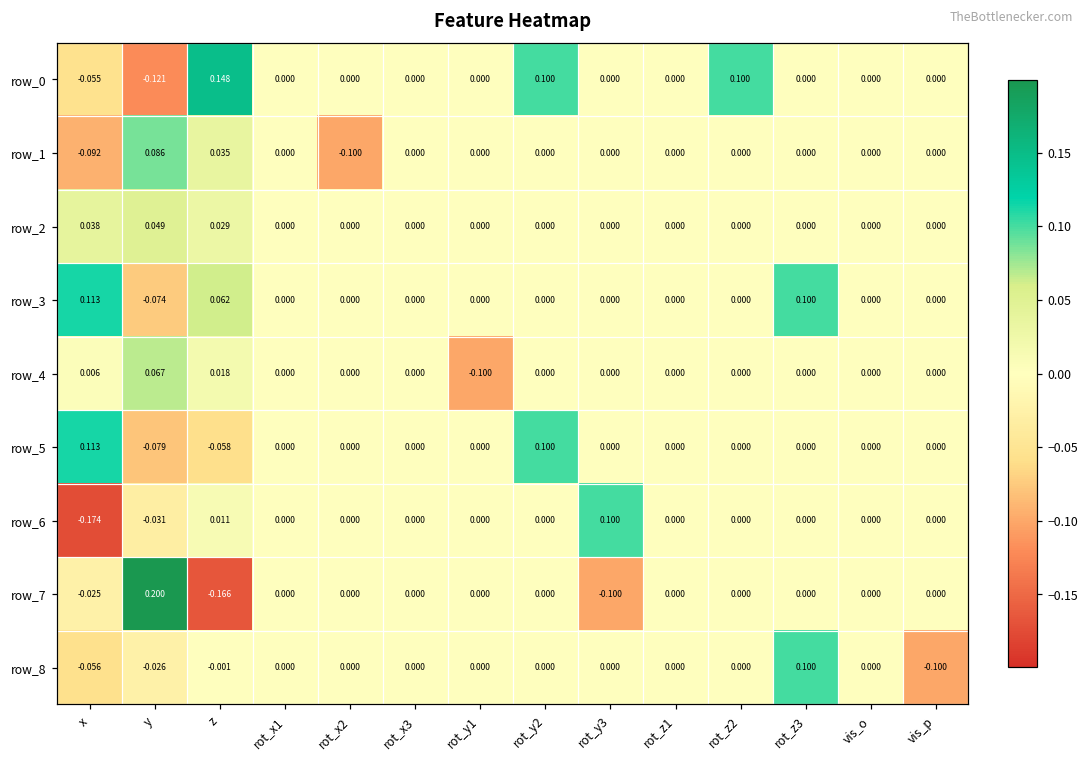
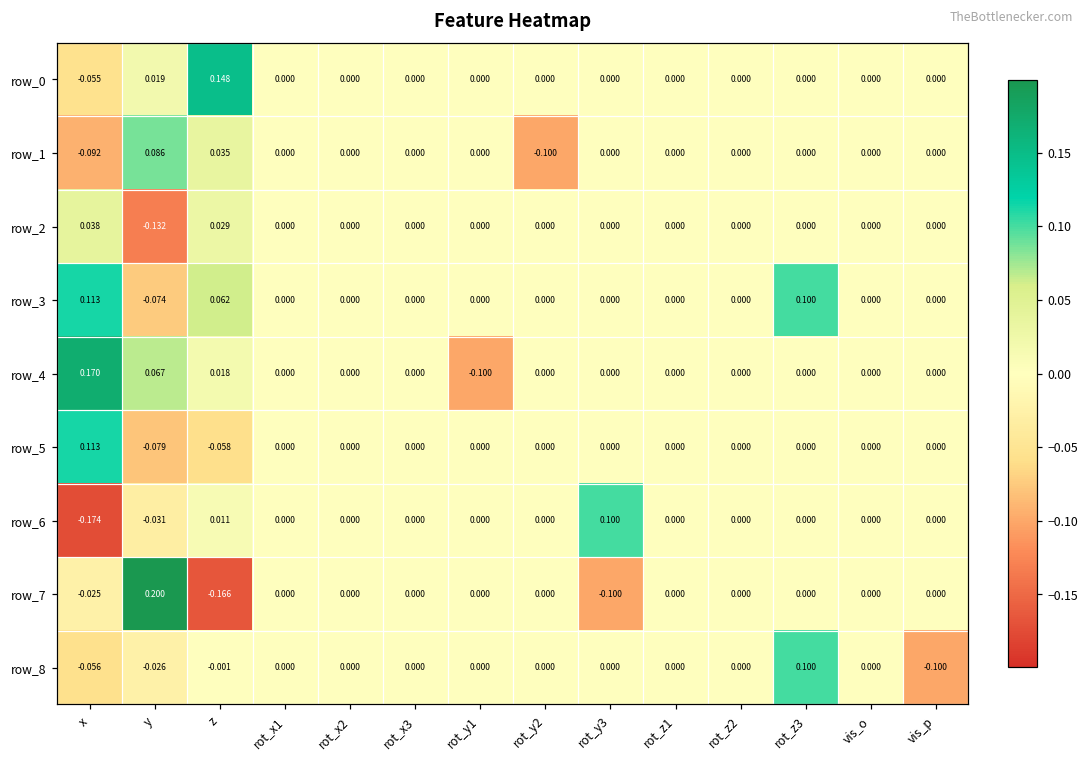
  {
    "row_0": {
      "x": -0.055,
-     "y": -0.121,
+     "y": 0.019,
      "z": 0.148,
      "rot_x1": 0.000,
      "rot_x2": 0.000,
      "rot_x3": 0.000,
      "rot_y1": 0.000,
-     "rot_y2": 0.100,
+     "rot_y2": 0.000,
      "rot_y3": 0.000,
      "rot_z1": 0.000,
-     "rot_z2": 0.100,
+     "rot_z2": 0.000,
      "rot_z3": 0.000,
      "vis_o": 0.000,
      "vis_p": 0.000
    },
    "row_1": {
      "x": -0.092,
      "y": 0.086,
      "z": 0.035,
      "rot_x1": 0.000,
-     "rot_x2": -0.100,
+     "rot_x2": 0.000,
      "rot_x3": 0.000,
      "rot_y1": 0.000,
-     "rot_y2": 0.000,
+     "rot_y2": -0.100,
      "rot_y3": 0.000,
      "rot_z1": 0.000,
      "rot_z2": 0.000,
      "rot_z3": 0.000,
      "vis_o": 0.000,
      "vis_p": 0.000
    },
    "row_2": {
      "x": 0.038,
-     "y": 0.049,
+     "y": -0.132,
      "z": 0.029,
      "rot_x1": 0.000,
      "rot_x2": 0.000,
      "rot_x3": 0.000,
      "rot_y1": 0.000,
      "rot_y2": 0.000,
      "rot_y3": 0.000,
      "rot_z1": 0.000,
      "rot_z2": 0.000,
      "rot_z3": 0.000,
      "vis_o": 0.000,
      "vis_p": 0.000
    },
    "row_3": {
      "x": 0.113,
      "y": -0.074,
      "z": 0.062,
      "rot_x1": 0.000,
      "rot_x2": 0.000,
      "rot_x3": 0.000,
      "rot_y1": 0.000,
      "rot_y2": 0.000,
      "rot_y3": 0.000,
      "rot_z1": 0.000,
      "rot_z2": 0.000,
      "rot_z3": 0.100,
      "vis_o": 0.000,
      "vis_p": 0.000
    },
    "row_4": {
-     "x": 0.006,
+     "x": 0.170,
      "y": 0.067,
      "z": 0.018,
      "rot_x1": 0.000,
      "rot_x2": 0.000,
      "rot_x3": 0.000,
      "rot_y1": -0.100,
      "rot_y2": 0.000,
      "rot_y3": 0.000,
      "rot_z1": 0.000,
      "rot_z2": 0.000,
      "rot_z3": 0.000,
      "vis_o": 0.000,
      "vis_p": 0.000
    },
    "row_5": {
      "x": 0.113,
      "y": -0.079,
      "z": -0.058,
      "rot_x1": 0.000,
      "rot_x2": 0.000,
      "rot_x3": 0.000,
      "rot_y1": 0.000,
-     "rot_y2": 0.100,
+     "rot_y2": 0.000,
      "rot_y3": 0.000,
      "rot_z1": 0.000,
      "rot_z2": 0.000,
      "rot_z3": 0.000,
      "vis_o": 0.000,
      "vis_p": 0.000
    },
    "row_6": {
      "x": -0.174,
      "y": -0.031,
      "z": 0.011,
      "rot_x1": 0.000,
      "rot_x2": 0.000,
      "rot_x3": 0.000,
      "rot_y1": 0.000,
      "rot_y2": 0.000,
      "rot_y3": 0.100,
      "rot_z1": 0.000,
      "rot_z2": 0.000,
      "rot_z3": 0.000,
      "vis_o": 0.000,
      "vis_p": 0.000
    },
    "row_7": {
      "x": -0.025,
      "y": 0.200,
      "z": -0.166,
      "rot_x1": 0.000,
      "rot_x2": 0.000,
      "rot_x3": 0.000,
      "rot_y1": 0.000,
      "rot_y2": 0.000,
      "rot_y3": -0.100,
      "rot_z1": 0.000,
      "rot_z2": 0.000,
      "rot_z3": 0.000,
      "vis_o": 0.000,
      "vis_p": 0.000
    },
    "row_8": {
      "x": -0.056,
      "y": -0.026,
      "z": -0.001,
      "rot_x1": 0.000,
      "rot_x2": 0.000,
      "rot_x3": 0.000,
      "rot_y1": 0.000,
      "rot_y2": 0.000,
      "rot_y3": 0.000,
      "rot_z1": 0.000,
      "rot_z2": 0.000,
      "rot_z3": 0.100,
      "vis_o": 0.000,
      "vis_p": -0.100
    }
  }
